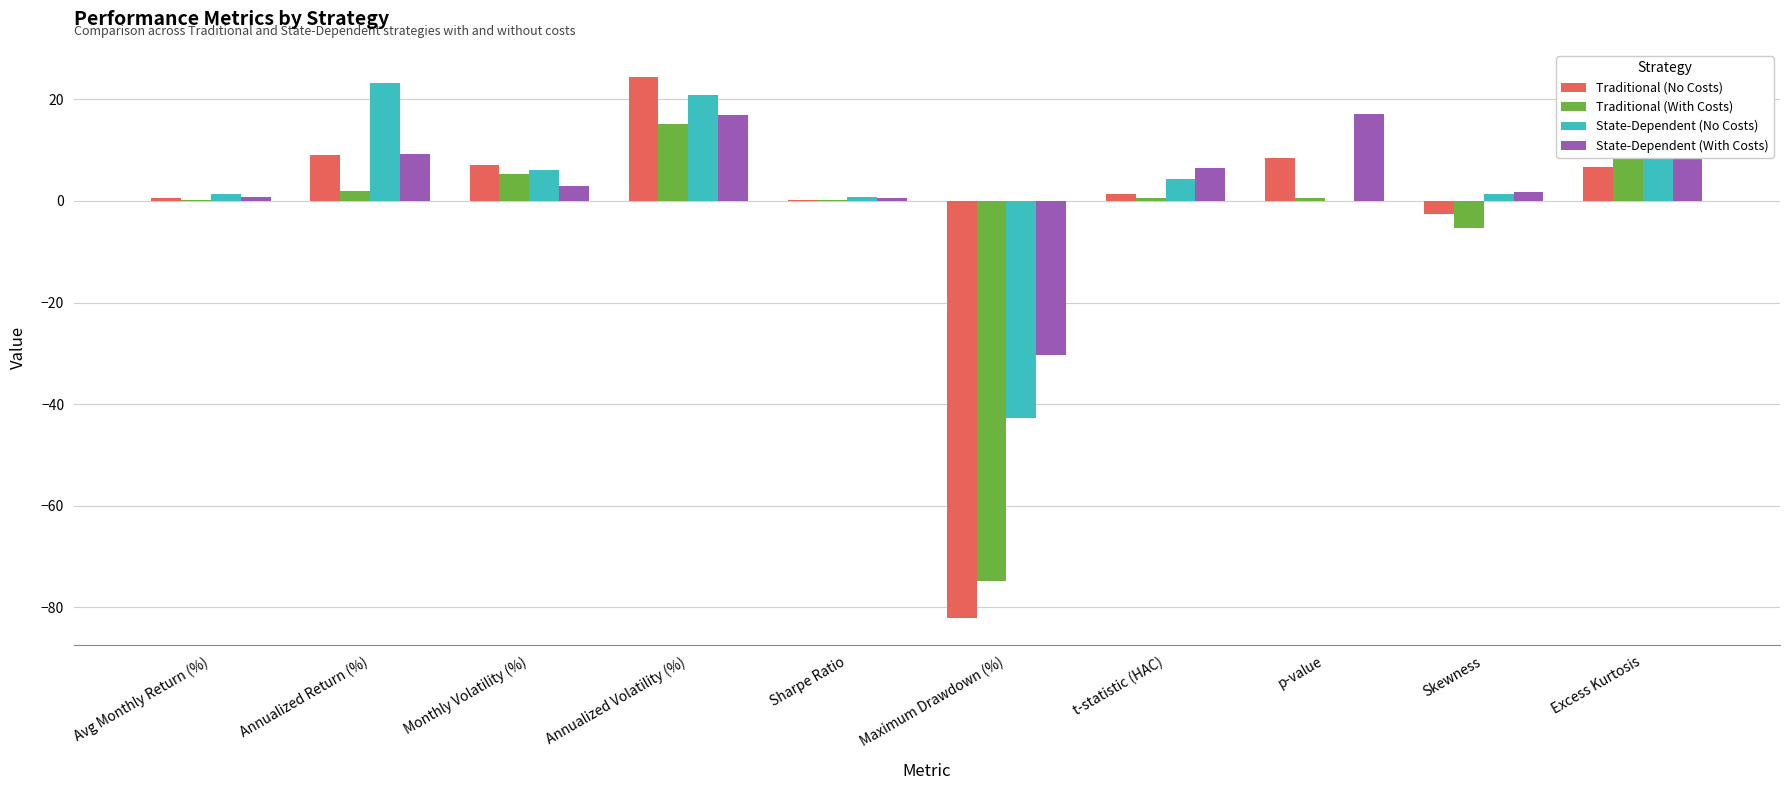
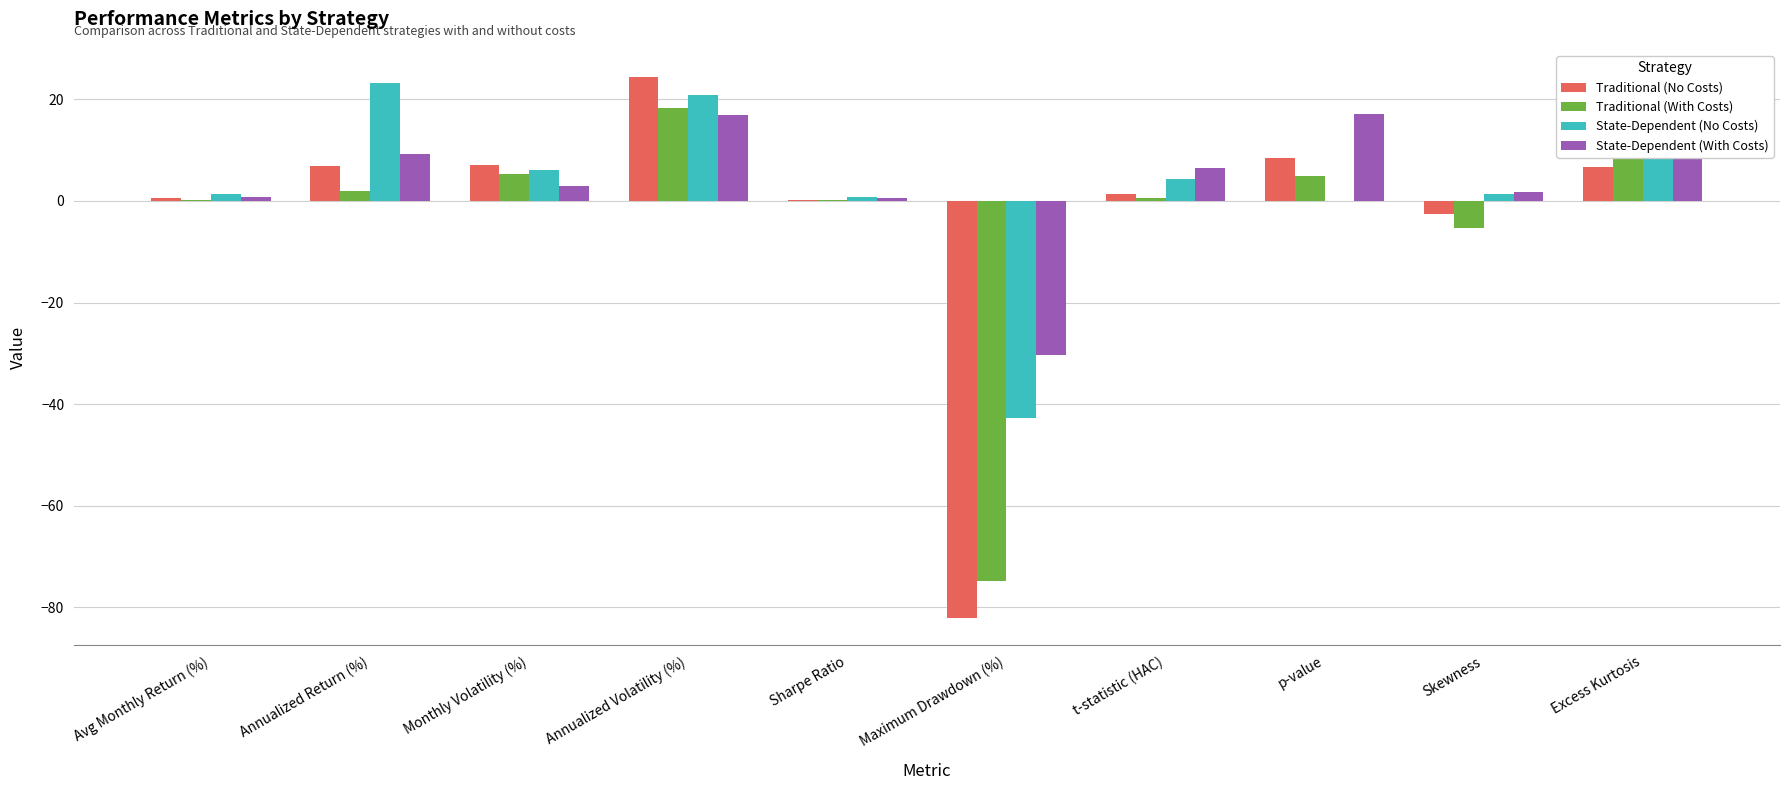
  {
    "Traditional (No Costs)": {
      "Avg Monthly Return (%)": 1,
-     "Annualized Return (%)": 9,
+     "Annualized Return (%)": 7,
      "Monthly Volatility (%)": 7,
      "Annualized Volatility (%)": 24,
      "Maximum Drawdown (%)": -82,
      "t-statistic (HAC)": 1,
      "p-value": 8,
      "Skewness": -3,
      "Excess Kurtosis": 7
    },
    "Traditional (With Costs)": {
      "Annualized Return (%)": 2,
      "Monthly Volatility (%)": 5,
-     "Annualized Volatility (%)": 15,
+     "Annualized Volatility (%)": 18,
      "Maximum Drawdown (%)": -75,
      "t-statistic (HAC)": 1,
-     "p-value": 1,
+     "p-value": 5,
      "Skewness": -5
    },
    "State-Dependent (No Costs)": {
      "Avg Monthly Return (%)": 1,
      "Annualized Return (%)": 23,
      "Monthly Volatility (%)": 6,
      "Annualized Volatility (%)": 21,
      "Sharpe Ratio": 1,
      "Maximum Drawdown (%)": -43,
      "t-statistic (HAC)": 4,
      "p-value": 0,
      "Skewness": 1
    },
    "State-Dependent (With Costs)": {
      "Avg Monthly Return (%)": 1,
      "Annualized Return (%)": 9,
      "Monthly Volatility (%)": 3,
      "Annualized Volatility (%)": 17,
      "Sharpe Ratio": 1,
      "Maximum Drawdown (%)": -30,
      "t-statistic (HAC)": 7,
      "p-value": 17,
      "Skewness": 2
    }
  }
